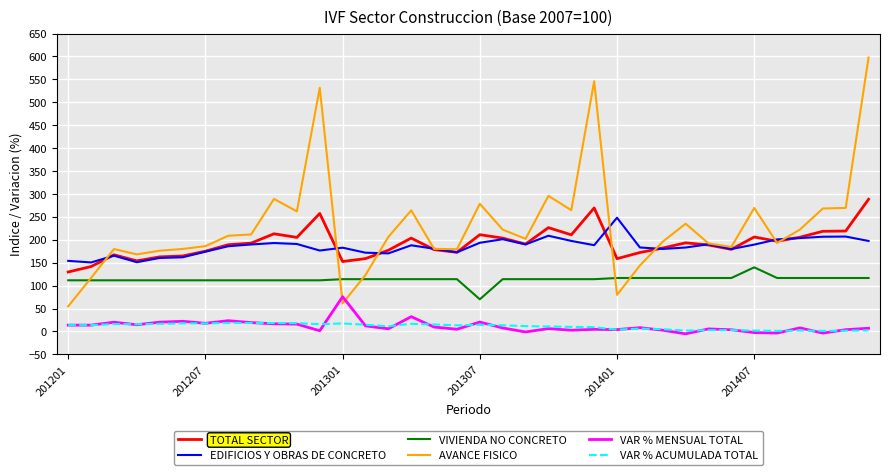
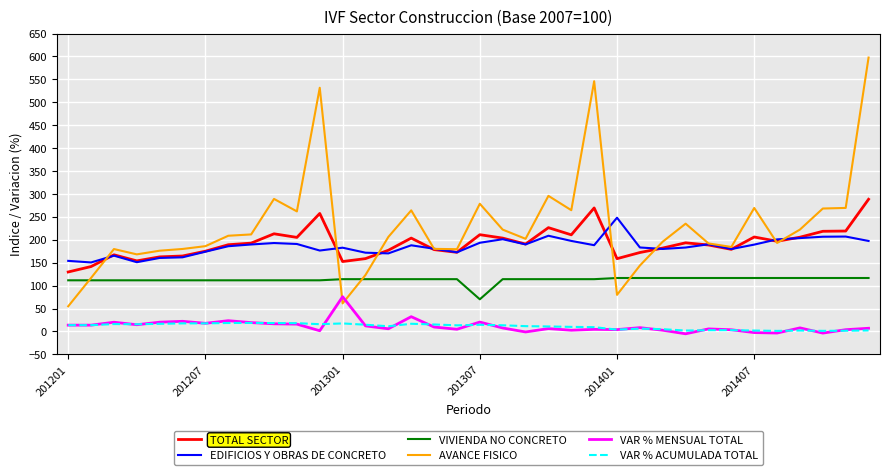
  {
    "TOTAL SECTOR": {
      "201201": 130,
      "201301": 150,
      "201307": 210,
      "201401": 160,
      "201407": 210
    },
    "EDIFICIOS Y OBRAS DE CONCRETO": {
      "201201": 150,
      "201301": 180,
      "201307": 190,
      "201401": 250,
      "201407": 190
    },
    "VIVIENDA NO CONCRETO": {
      "201201": 110,
      "201207": 110,
      "201301": 110,
      "201307": 70,
      "201401": 120,
-     "201407": 140
+     "201407": 120
    },
    "AVANCE FISICO": {
      "201201": 50,
      "201207": 190,
      "201301": 60,
      "201307": 280,
      "201401": 80,
      "201407": 270
    },
    "VAR % MENSUAL TOTAL": {
      "201301": 80,
      "201307": 20
    },
    "VAR % ACUMULADA TOTAL": {
      "201301": 20,
      "201307": 10
    }
  }
